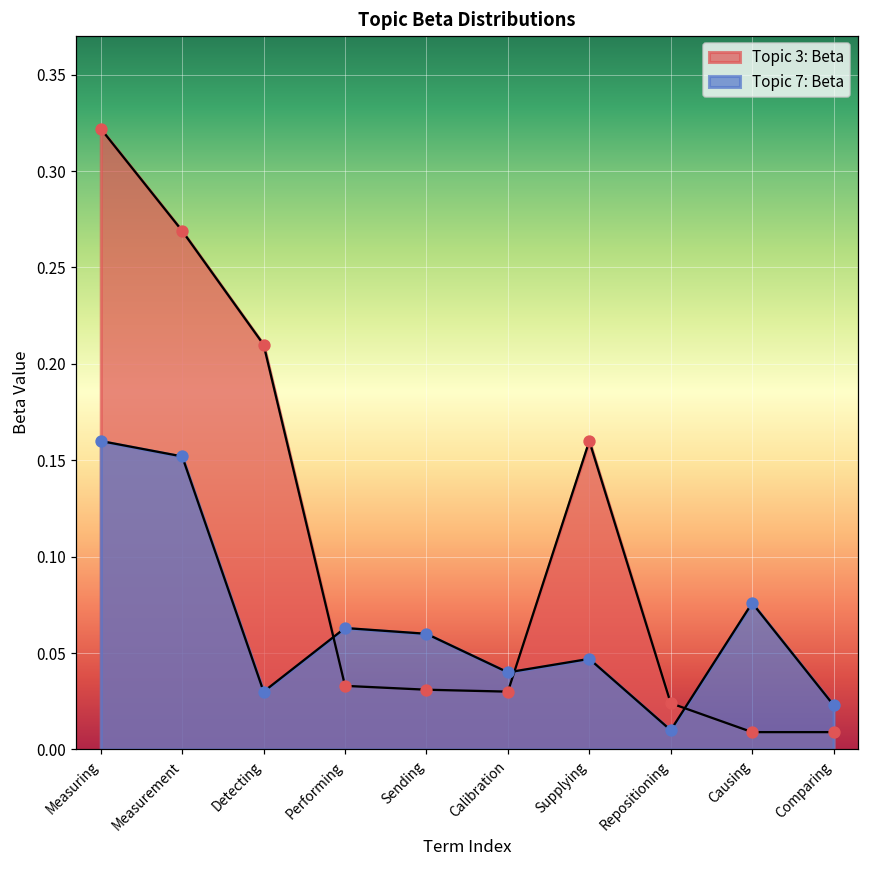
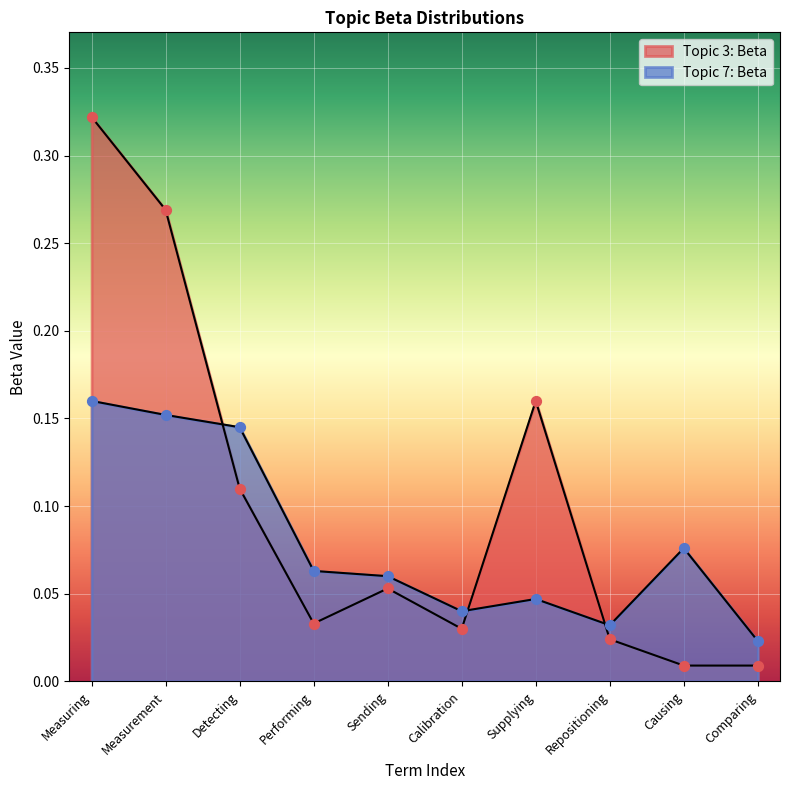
  {
    "Topic 3: Beta": {
      "Measuring": 0.322,
      "Measurement": 0.269,
-     "Detecting": 0.21,
+     "Detecting": 0.11,
      "Performing": 0.033,
-     "Sending": 0.031,
+     "Sending": 0.053,
      "Calibration": 0.030,
      "Supplying": 0.160,
      "Repositioning": 0.024,
      "Causing": 0.009,
      "Comparing": 0.009
    },
    "Topic 7: Beta": {
      "Measuring": 0.160,
      "Measurement": 0.152,
-     "Detecting": 0.030,
+     "Detecting": 0.145,
      "Performing": 0.063,
      "Sending": 0.060,
      "Calibration": 0.040,
      "Supplying": 0.047,
-     "Repositioning": 0.010,
+     "Repositioning": 0.032,
      "Causing": 0.076,
      "Comparing": 0.023
    }
  }
